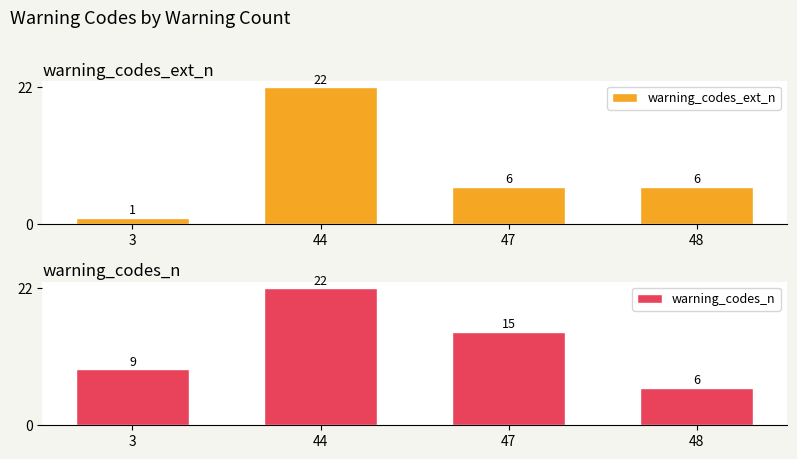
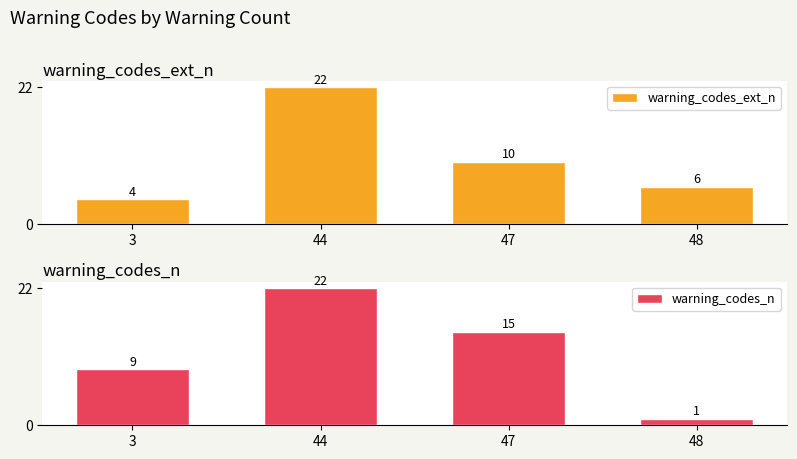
  {
    "warning_codes_ext_n": {
-     "3": 1,
+     "3": 4,
      "44": 22,
-     "47": 6,
+     "47": 10,
      "48": 6
    },
    "warning_codes_n": {
      "3": 9,
      "44": 22,
      "47": 15,
-     "48": 6
+     "48": 1
    }
  }
